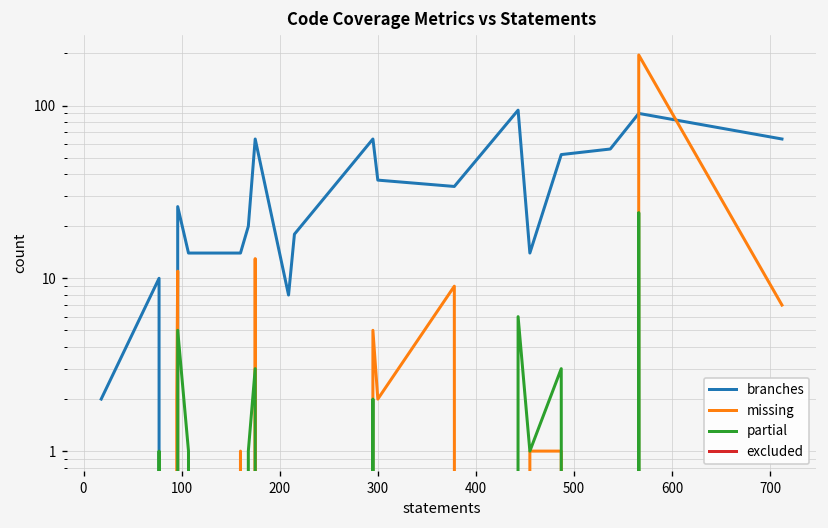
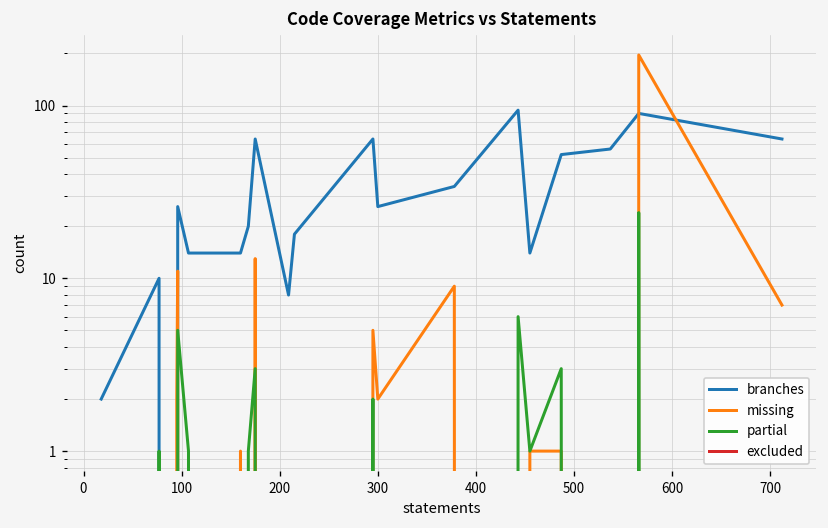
  {
    "branches": {
-     "300": 37
+     "300": 26
    },
    "missing": {
      "300": 2
    }
  }
